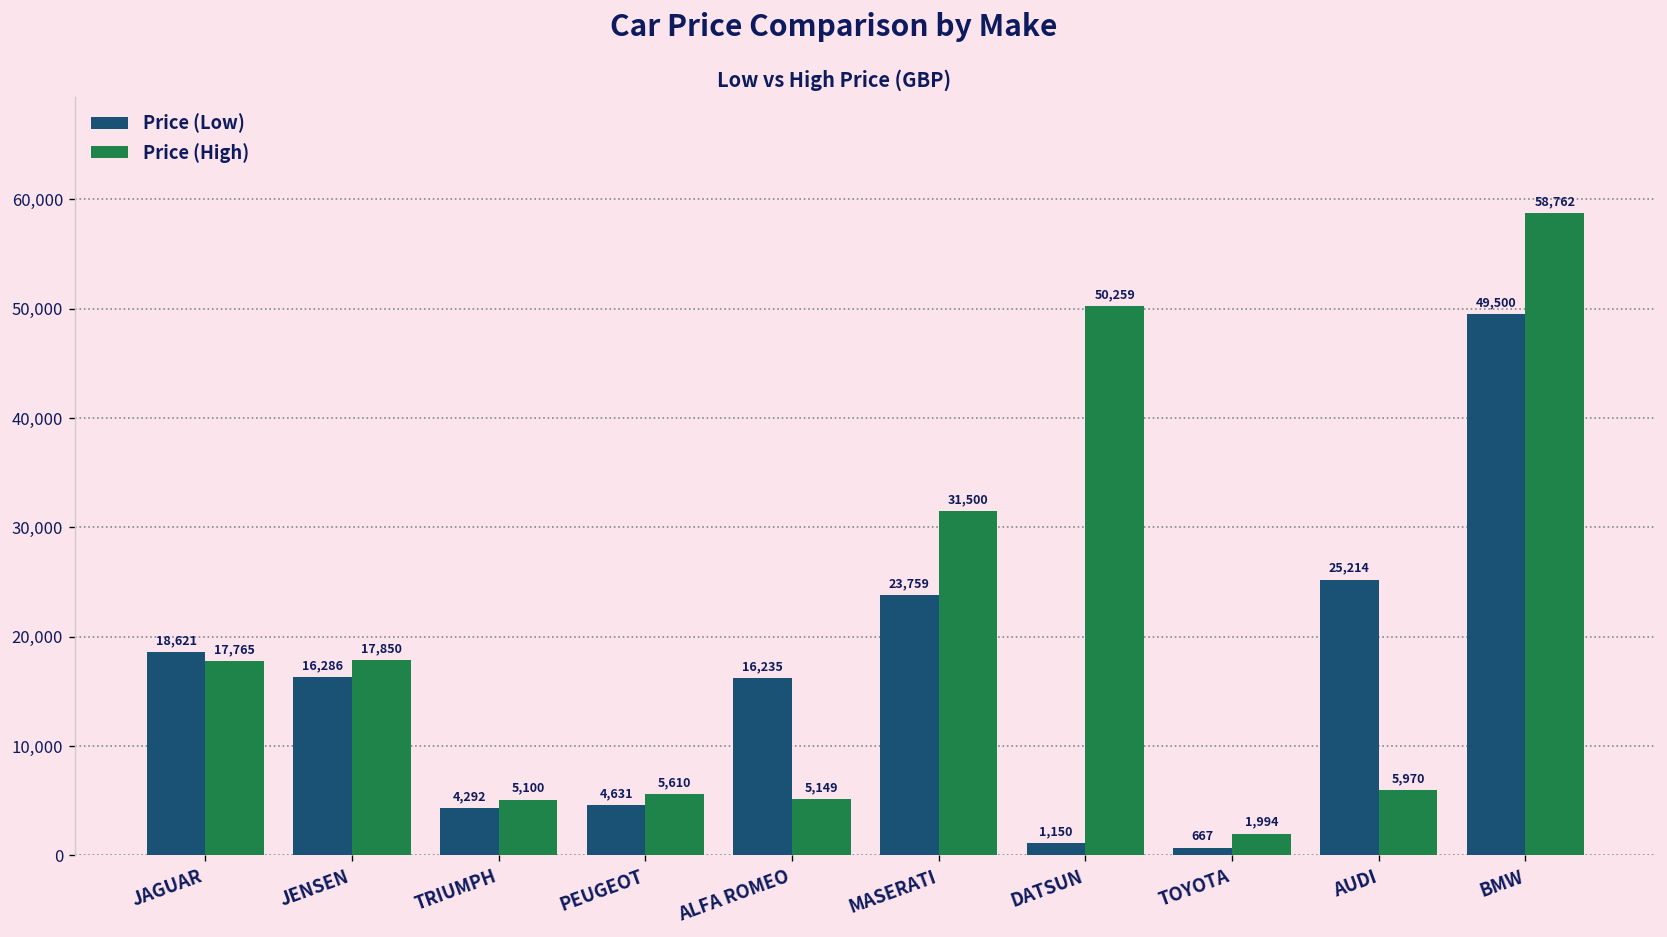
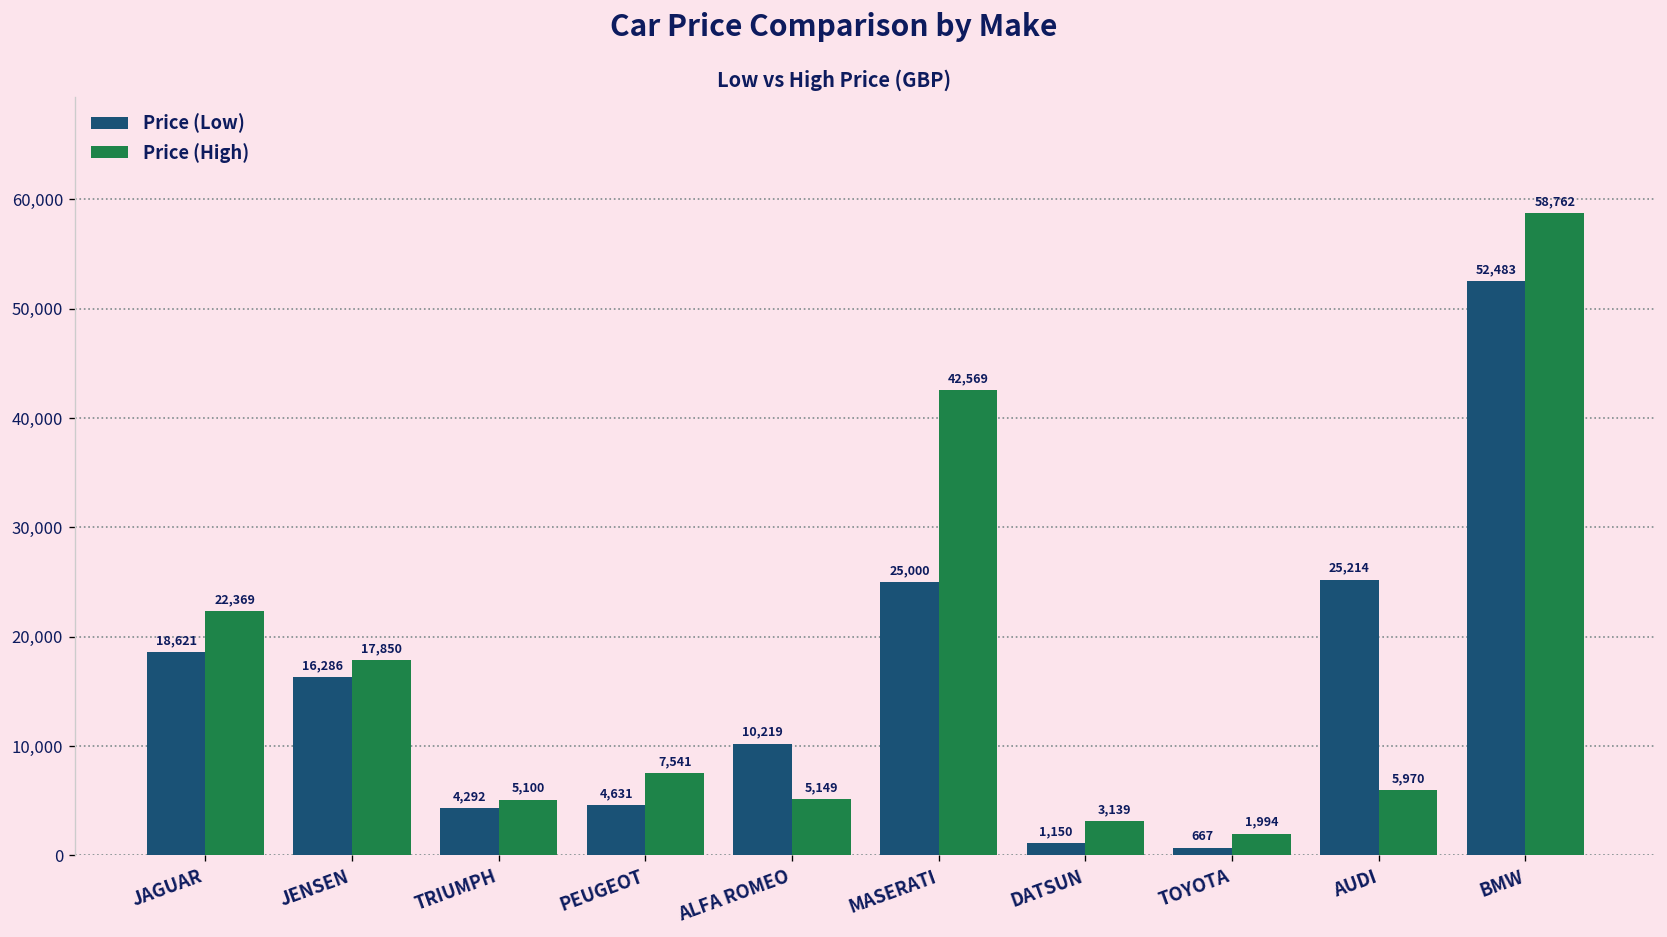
  {
    "Price (Low)": {
      "JAGUAR": "18,621",
      "JENSEN": "16,286",
      "TRIUMPH": "4,292",
      "PEUGEOT": "4,631",
-     "ALFA ROMEO": "16,235",
-     "MASERATI": "23,759",
+     "ALFA ROMEO": "10,219",
+     "MASERATI": "25,000",
      "DATSUN": "1,150",
      "TOYOTA": "667",
      "AUDI": "25,214",
-     "BMW": "49,500"
+     "BMW": "52,483"
    },
    "Price (High)": {
-     "JAGUAR": "17,765",
+     "JAGUAR": "22,369",
      "JENSEN": "17,850",
      "TRIUMPH": "5,100",
-     "PEUGEOT": "5,610",
+     "PEUGEOT": "7,541",
      "ALFA ROMEO": "5,149",
-     "MASERATI": "31,500",
-     "DATSUN": "50,259",
+     "MASERATI": "42,569",
+     "DATSUN": "3,139",
      "TOYOTA": "1,994",
      "AUDI": "5,970",
      "BMW": "58,762"
    }
  }
